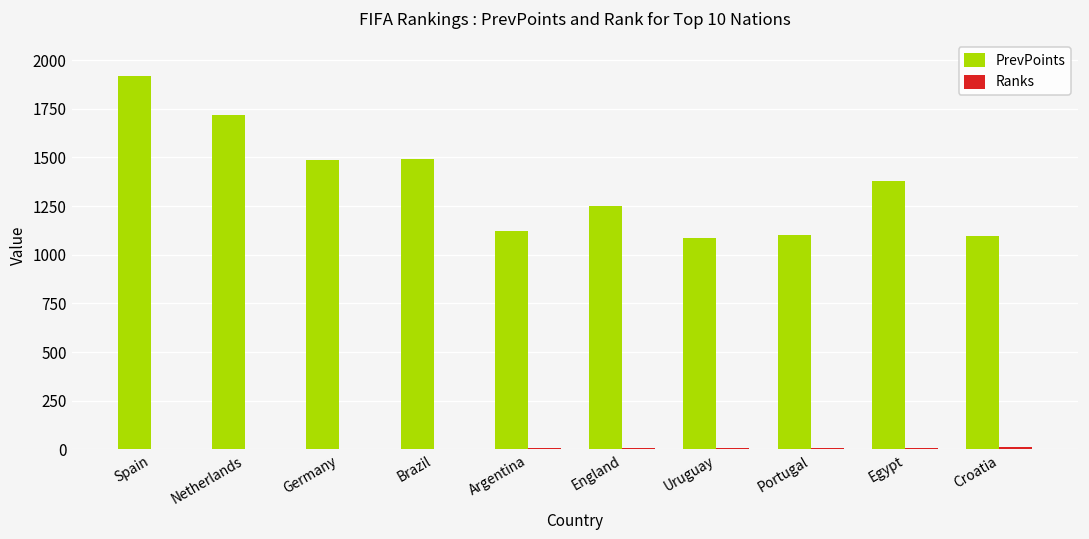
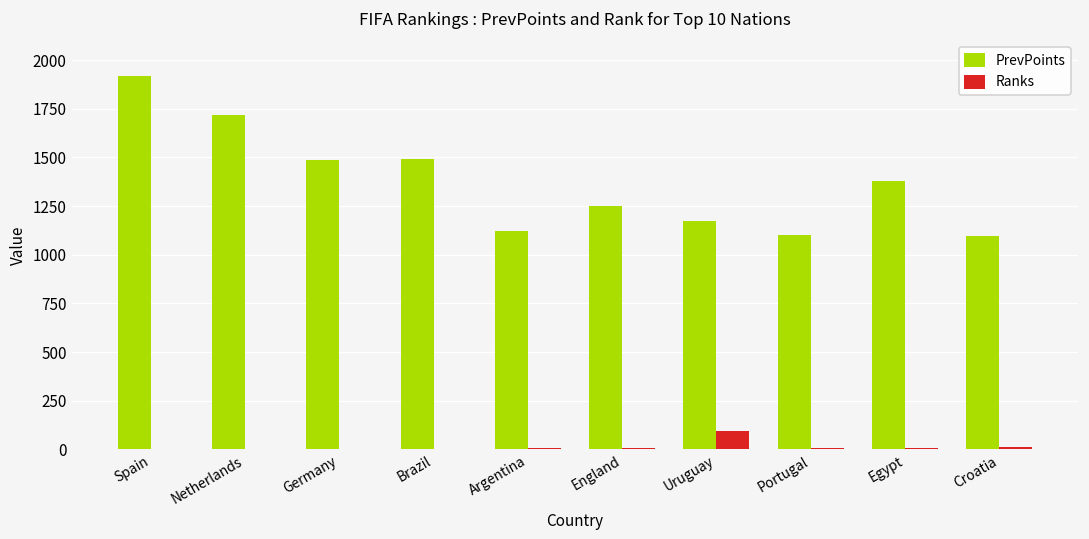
  {
    "PrevPoints": {
      "Spain": 1920,
      "Netherlands": 1720,
      "Germany": 1490,
      "Brazil": 1490,
      "Argentina": 1120,
      "England": 1250,
-     "Uruguay": 1090,
+     "Uruguay": 1170,
      "Portugal": 1100,
      "Egypt": 1380,
      "Croatia": 1100
    },
    "Ranks": {
-     "Uruguay": 10
+     "Uruguay": 90
    }
  }
